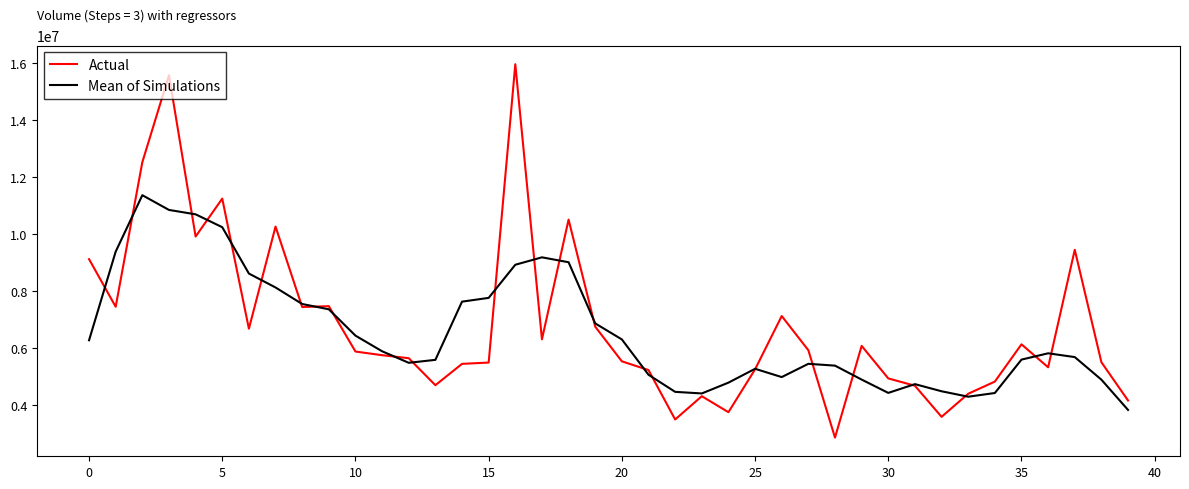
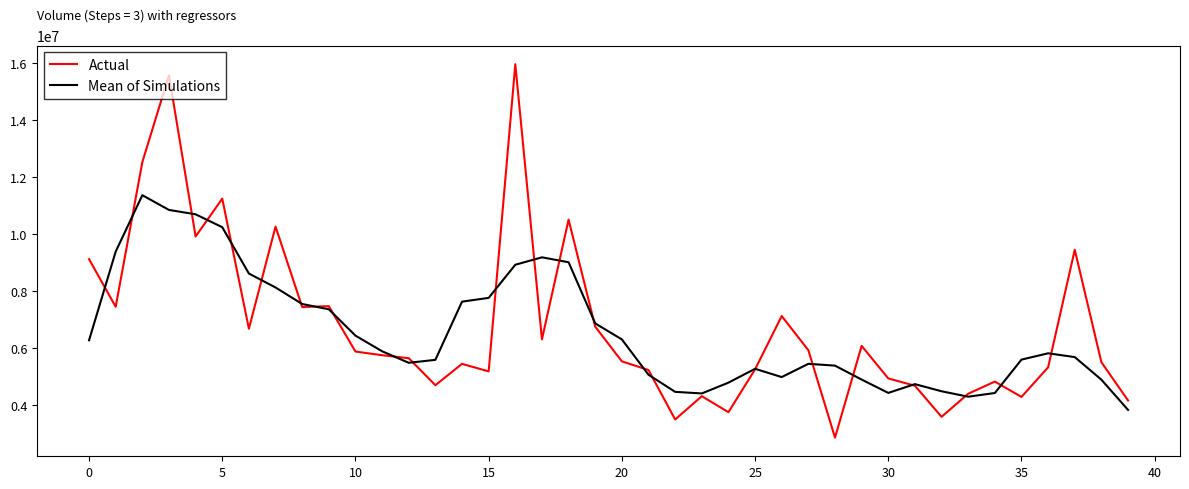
  {
    "Actual": {
      "0": 9100000,
      "5": 11200000,
      "10": 5900000,
-     "15": 5500000,
+     "15": 5200000,
      "20": 5500000,
      "30": 4900000,
-     "35": 6100000
+     "35": 4300000
    },
    "Mean of Simulations": {
      "0": 6300000,
      "5": 10200000,
      "10": 6400000,
      "15": 7700000,
      "20": 6300000,
      "30": 4400000,
      "35": 5600000
    }
  }
